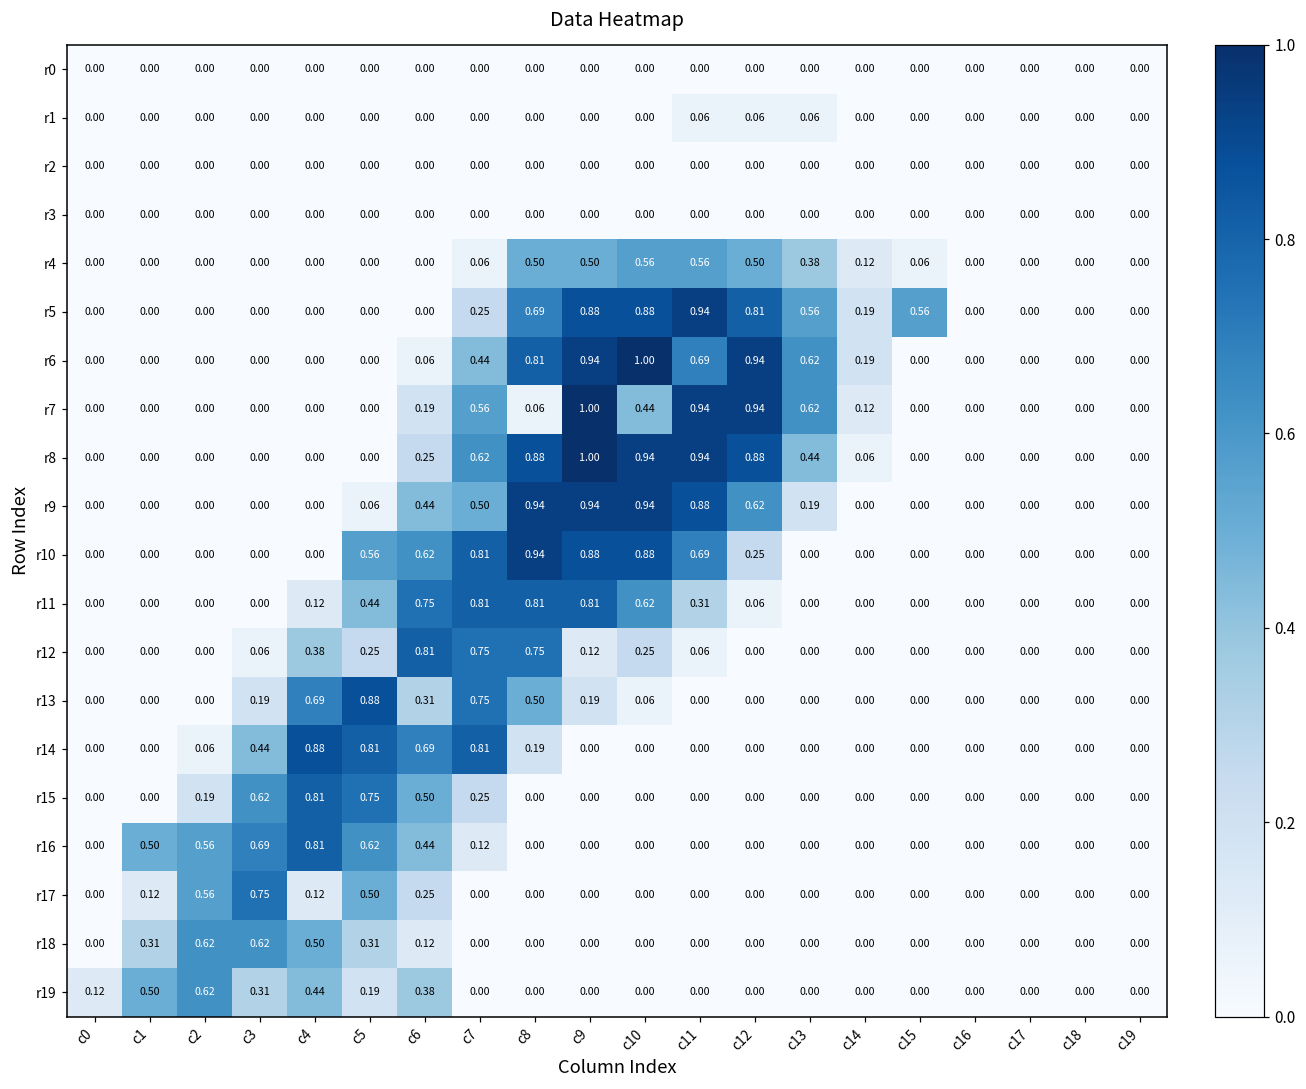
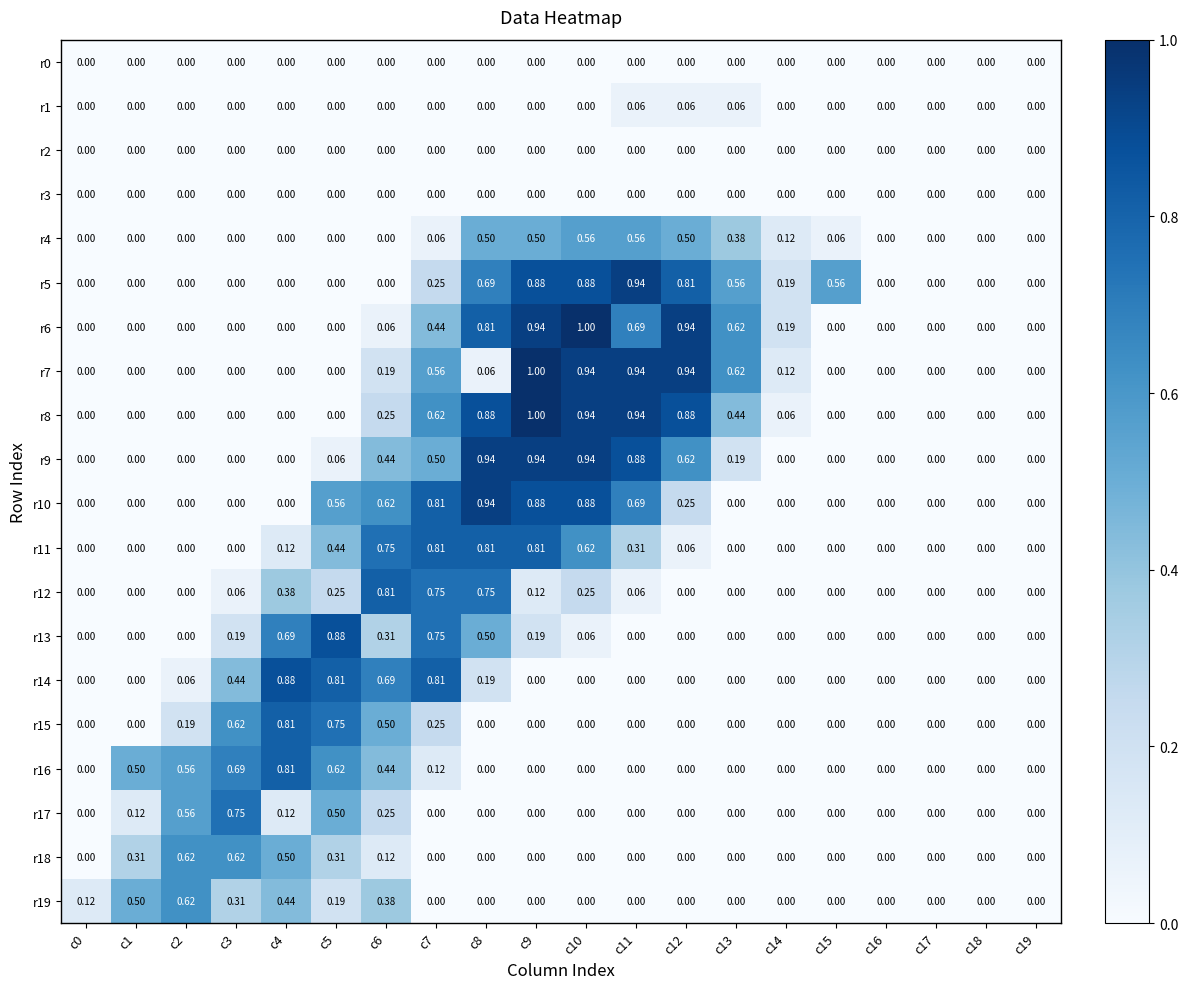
  {
    "r7": {
      "c0": 0.00,
      "c1": 0.00,
      "c2": 0.00,
      "c3": 0.00,
      "c4": 0.00,
      "c5": 0.00,
      "c6": 0.19,
      "c7": 0.56,
      "c8": 0.06,
      "c9": 1.00,
-     "c10": 0.44,
+     "c10": 0.94,
      "c11": 0.94,
      "c12": 0.94,
      "c13": 0.62,
      "c14": 0.12,
      "c15": 0.00,
      "c16": 0.00,
      "c17": 0.00,
      "c18": 0.00,
      "c19": 0.00
    }
  }
